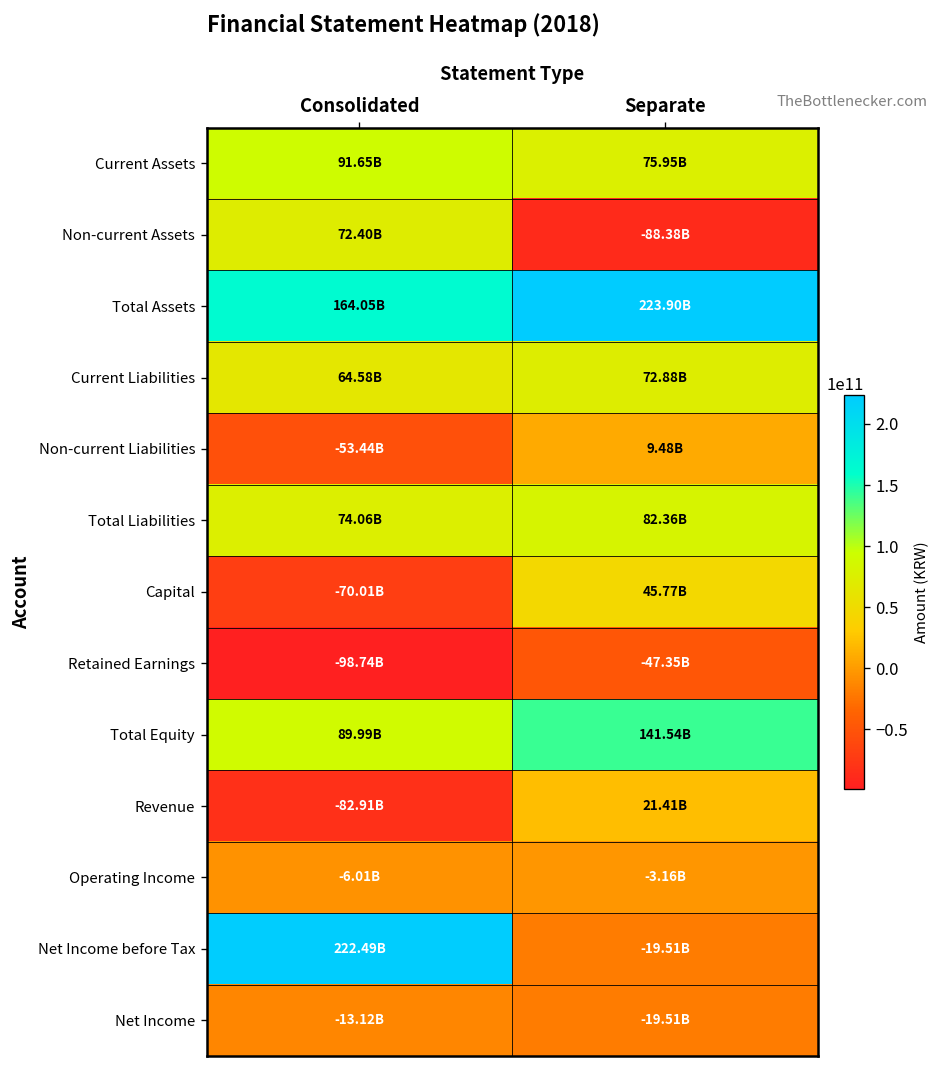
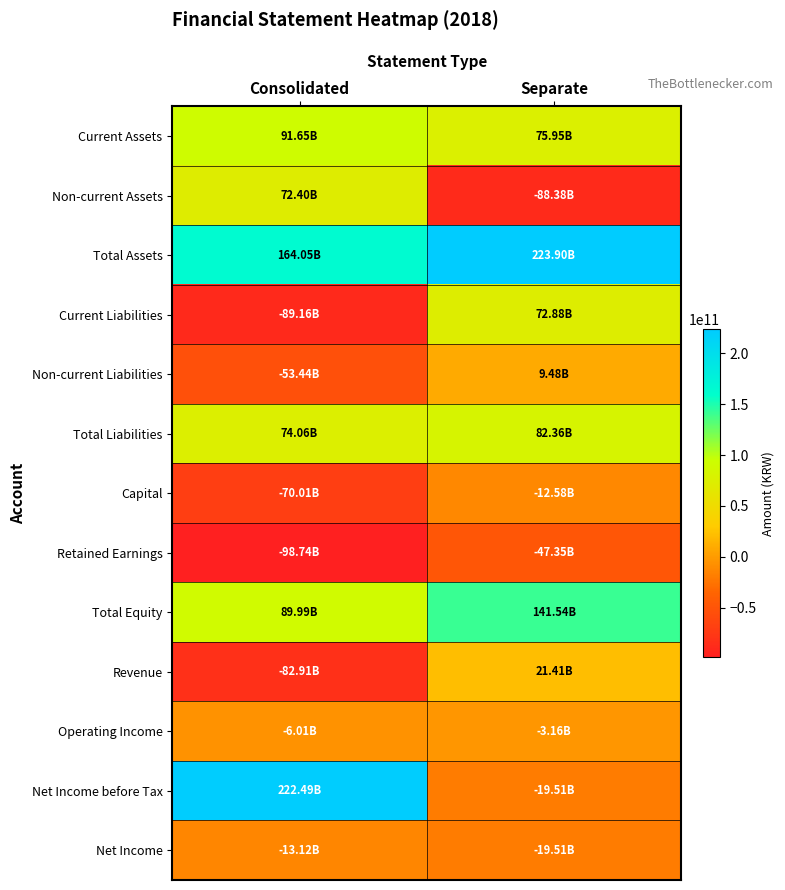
  {
    "Current Assets": {
      "Consolidated": "91.65B",
      "Separate": "75.95B"
    },
    "Non-current Assets": {
      "Consolidated": "72.40B",
      "Separate": "-88.38B"
    },
    "Total Assets": {
      "Consolidated": "164.05B",
      "Separate": "223.90B"
    },
    "Current Liabilities": {
-     "Consolidated": "64.58B",
+     "Consolidated": "-89.16B",
      "Separate": "72.88B"
    },
    "Non-current Liabilities": {
      "Consolidated": "-53.44B",
      "Separate": "9.48B"
    },
    "Total Liabilities": {
      "Consolidated": "74.06B",
      "Separate": "82.36B"
    },
    "Capital": {
      "Consolidated": "-70.01B",
-     "Separate": "45.77B"
+     "Separate": "-12.58B"
    },
    "Retained Earnings": {
      "Consolidated": "-98.74B",
      "Separate": "-47.35B"
    },
    "Total Equity": {
      "Consolidated": "89.99B",
      "Separate": "141.54B"
    },
    "Revenue": {
      "Consolidated": "-82.91B",
      "Separate": "21.41B"
    },
    "Operating Income": {
      "Consolidated": "-6.01B",
      "Separate": "-3.16B"
    },
    "Net Income before Tax": {
      "Consolidated": "222.49B",
      "Separate": "-19.51B"
    },
    "Net Income": {
      "Consolidated": "-13.12B",
      "Separate": "-19.51B"
    }
  }
